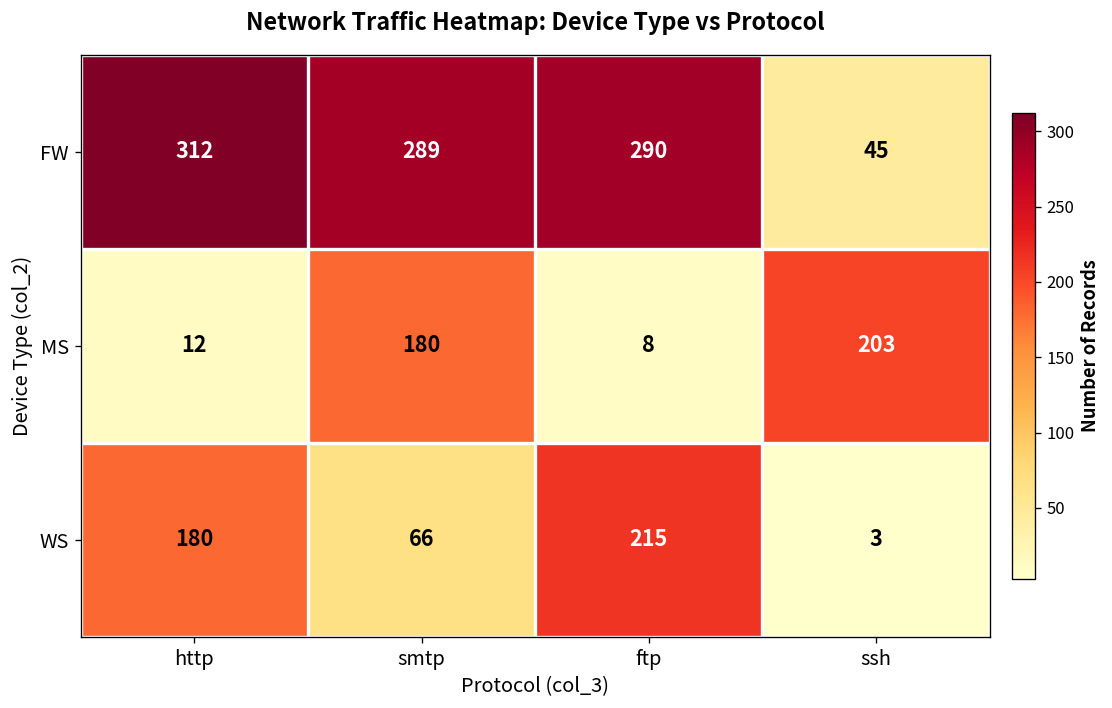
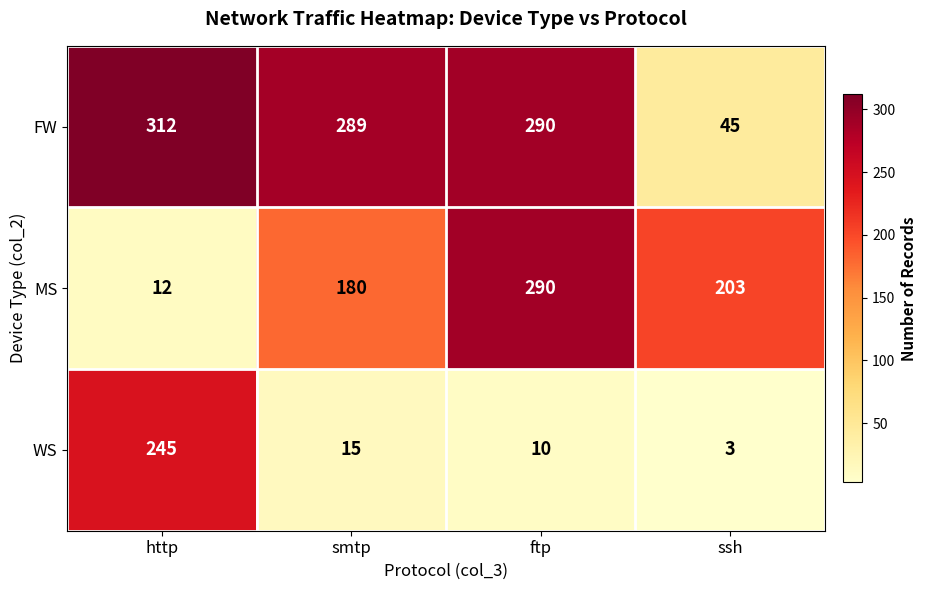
  {
    "FW": {
      "http": 312,
      "smtp": 289,
      "ftp": 290,
      "ssh": 45
    },
    "MS": {
      "http": 12,
      "smtp": 180,
-     "ftp": 8,
+     "ftp": 290,
      "ssh": 203
    },
    "WS": {
-     "http": 180,
-     "smtp": 66,
-     "ftp": 215,
+     "http": 245,
+     "smtp": 15,
+     "ftp": 10,
      "ssh": 3
    }
  }
